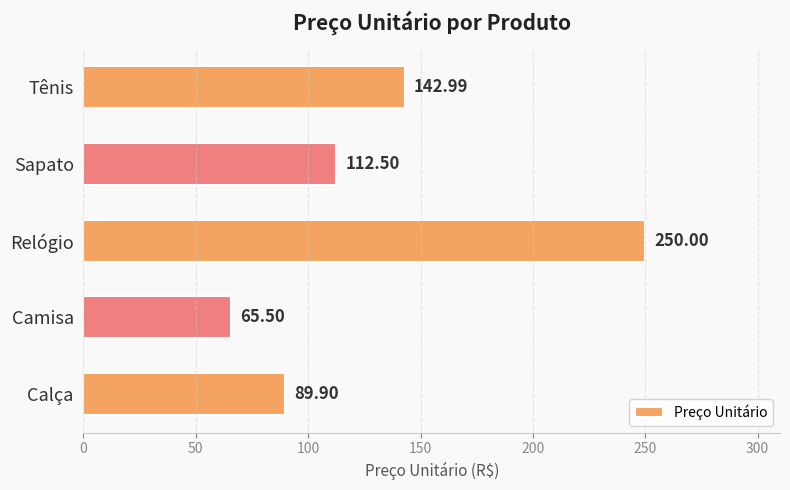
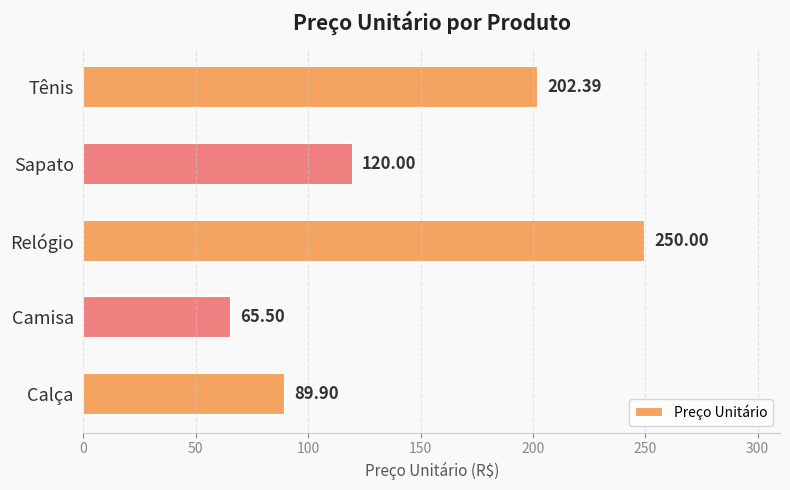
  {
-   "Tênis": 142.99,
-   "Sapato": 112.50,
+   "Tênis": 202.39,
+   "Sapato": 120.00,
    "Relógio": 250.00,
    "Camisa": 65.50,
    "Calça": 89.90
  }
